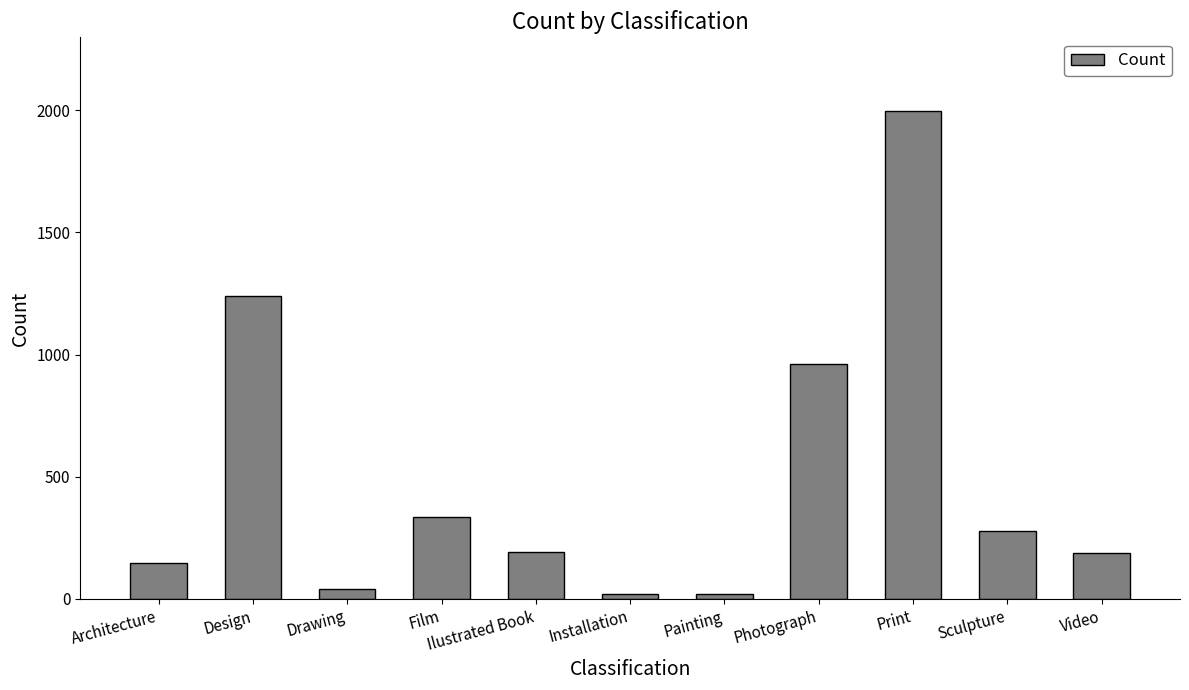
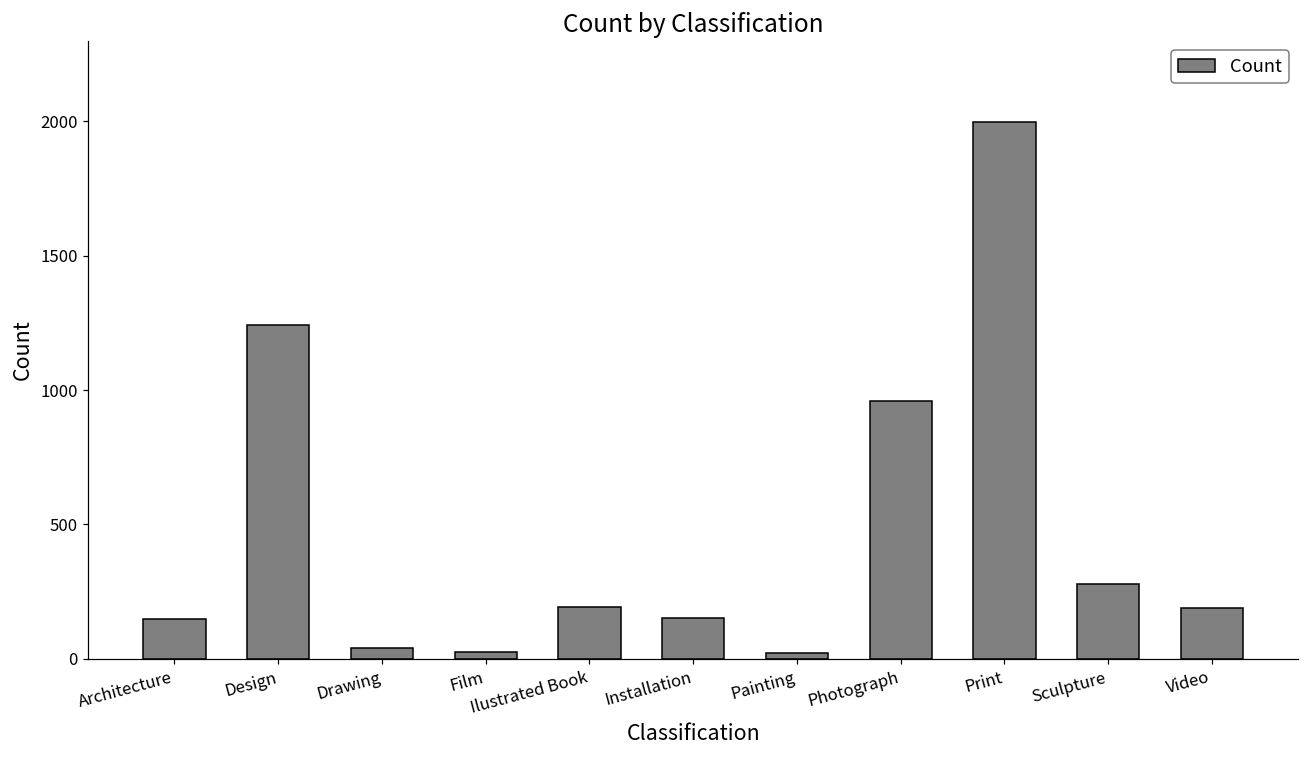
  {
    "Architecture": 150,
    "Design": 1240,
    "Drawing": 40,
-   "Film": 330,
+   "Film": 30,
    "Ilustrated Book": 190,
-   "Installation": 20,
+   "Installation": 150,
    "Painting": 20,
    "Photograph": 960,
    "Print": 2000,
    "Sculpture": 280,
    "Video": 190
  }
